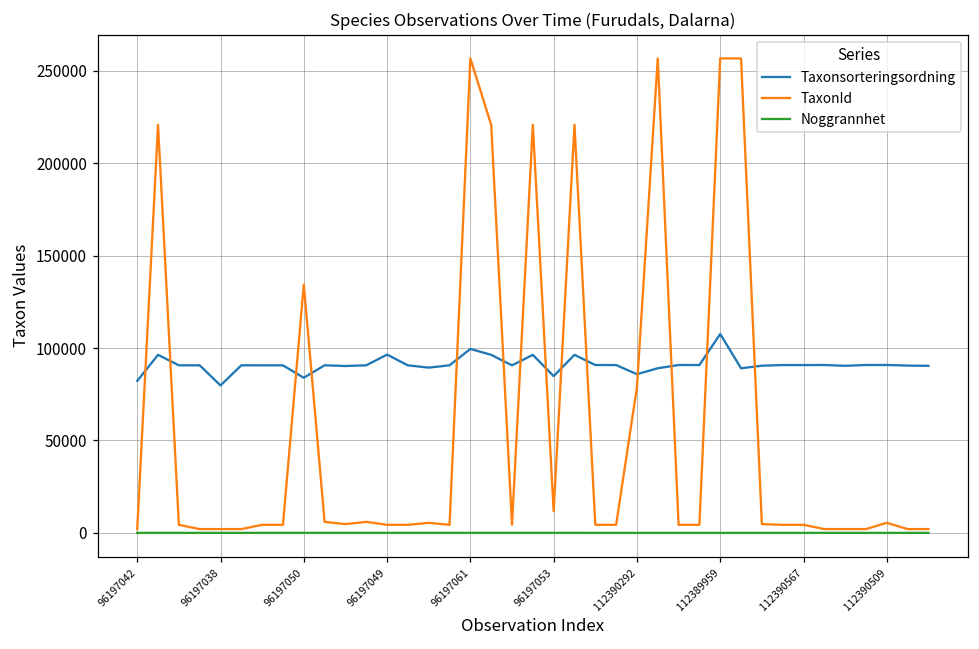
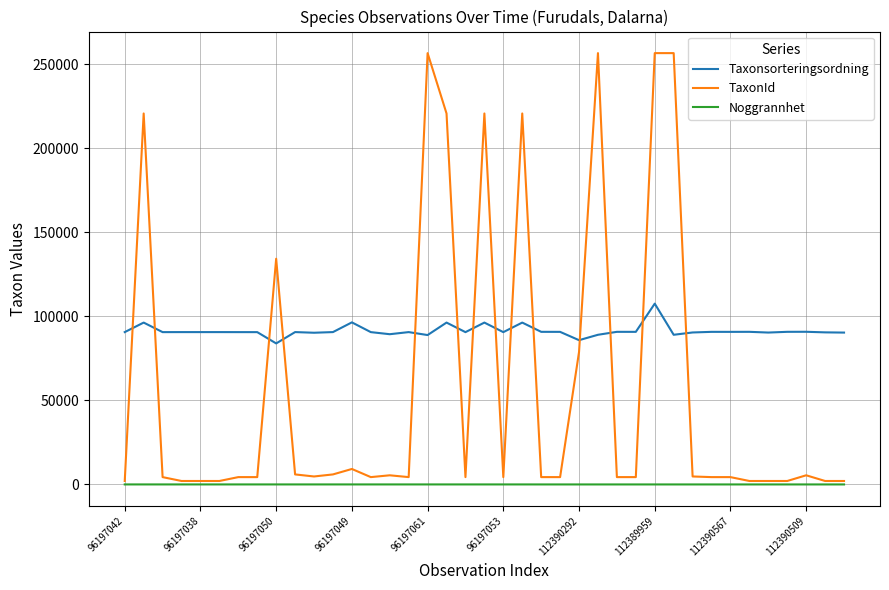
  {
    "Taxonsorteringsordning": {
-     "96197042": 82000,
-     "96197038": 80000,
+     "96197042": 91000,
+     "96197038": 91000,
      "96197050": 84000,
      "96197049": 96000,
-     "96197061": 100000,
-     "96197053": 85000,
+     "96197061": 89000,
+     "96197053": 91000,
      "112390292": 86000,
      "112389959": 108000,
      "112390509": 91000
    },
    "TaxonId": {
      "96197042": 2000,
      "96197038": 2000,
      "96197050": 134000,
-     "96197049": 4000,
+     "96197049": 9000,
      "96197061": 257000,
-     "96197053": 12000,
+     "96197053": 4000,
      "112390292": 79000,
      "112389959": 257000,
      "112390509": 5000
    },
    "Noggrannhet": {
      "96197042": 0,
      "96197038": 0,
      "96197050": 0,
      "96197049": 0,
      "96197061": 0,
      "96197053": 0,
      "112390292": 0,
      "112389959": 0,
      "112390509": 0
    }
  }
